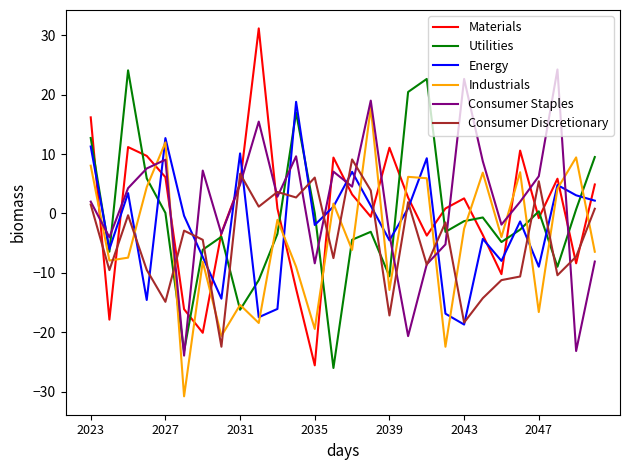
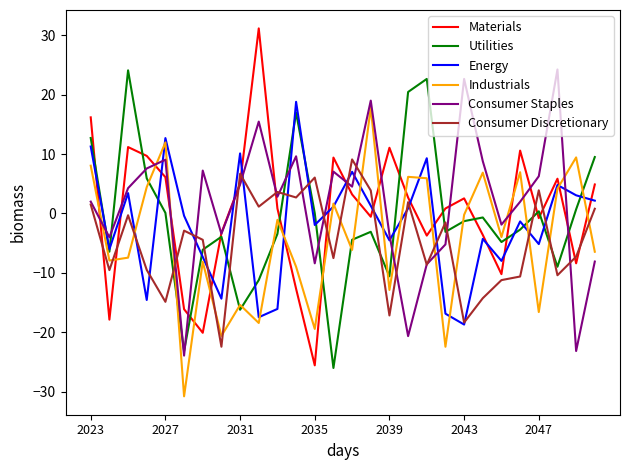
  {
    "Materials": {
      "2023": 16,
      "2027": 6,
      "2035": -26,
      "2039": 11,
      "2043": 3,
      "2047": -1
    },
    "Utilities": {
      "2023": 13,
      "2027": 0,
      "2031": -16,
      "2035": 0,
      "2039": -11,
      "2043": -1,
      "2047": 0
    },
    "Energy": {
      "2023": 11,
      "2027": 13,
      "2031": 10,
      "2035": -2,
      "2039": -5,
-     "2047": -9
+     "2047": -5
    },
    "Industrials": {
      "2023": 8,
      "2027": 12,
      "2031": -15,
      "2035": -19,
      "2039": -13,
-     "2043": -3,
+     "2043": 0,
      "2047": -17
    },
    "Consumer Staples": {
      "2023": 2,
      "2027": 9,
      "2035": -8,
      "2039": -4,
      "2047": 6
    },
    "Consumer Discretionary": {
      "2023": 1,
      "2027": -15,
      "2031": 7,
      "2035": 6,
      "2039": -17,
-     "2047": 5
+     "2047": 4
    }
  }
